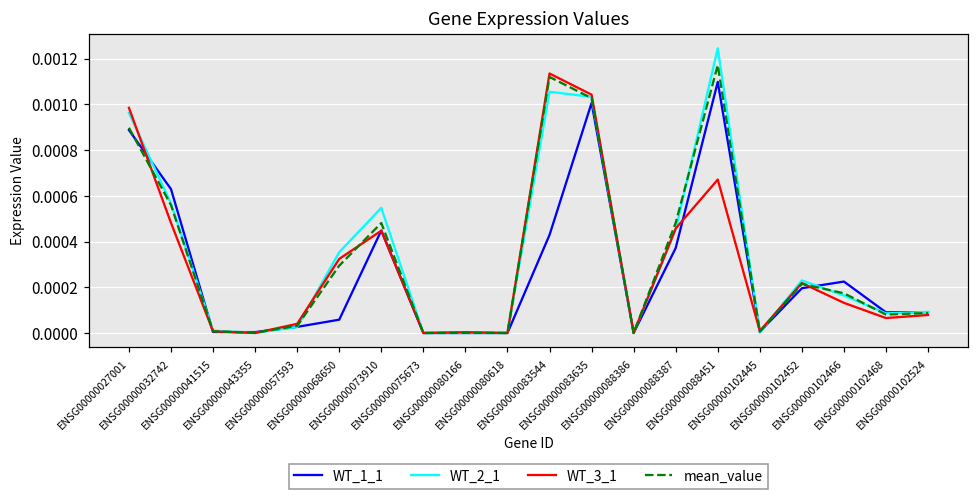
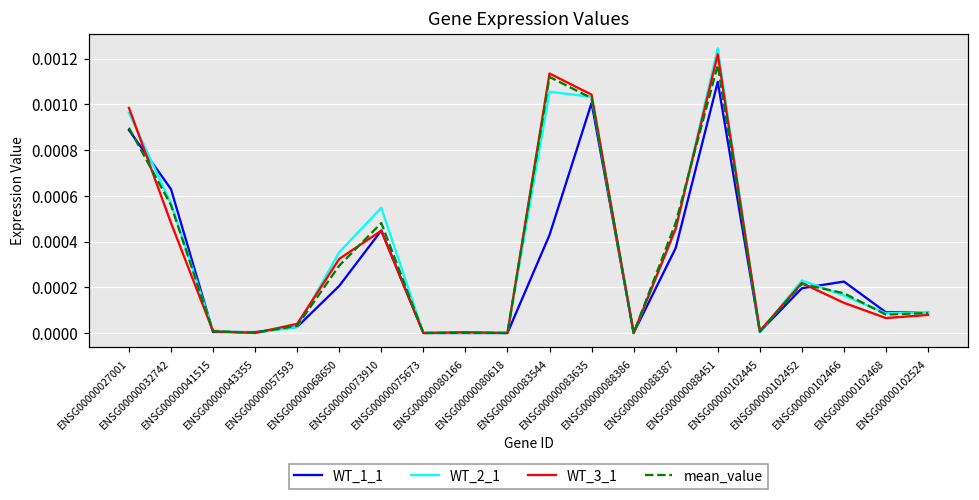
  {
    "WT_1_1": {
      "ENSG00000032742": 0.00063,
-     "ENSG00000068650": 0.00006,
+     "ENSG00000068650": 0.00021,
      "ENSG00000083544": 0.00043,
      "ENSG00000083635": 0.00101,
      "ENSG00000088387": 0.00037,
      "ENSG00000088451": 0.00110,
      "ENSG00000102452": 0.00020,
      "ENSG00000102466": 0.00022
    },
    "WT_2_1": {
      "ENSG00000027001": 0.00096,
      "ENSG00000068650": 0.00035,
      "ENSG00000073910": 0.00055,
      "ENSG00000083544": 0.00106,
      "ENSG00000088451": 0.00124
    },
    "WT_3_1": {
      "ENSG00000027001": 0.00098,
      "ENSG00000032742": 0.00048,
      "ENSG00000068650": 0.00032,
      "ENSG00000083544": 0.00113,
-     "ENSG00000088451": 0.00067,
+     "ENSG00000088451": 0.00122,
      "ENSG00000102466": 0.00013,
      "ENSG00000102468": 0.00007
    },
    "mean_value": {
      "ENSG00000068650": 0.00029,
      "ENSG00000073910": 0.00048,
      "ENSG00000083544": 0.00112,
      "ENSG00000088387": 0.00048,
      "ENSG00000088451": 0.00117
    }
  }
